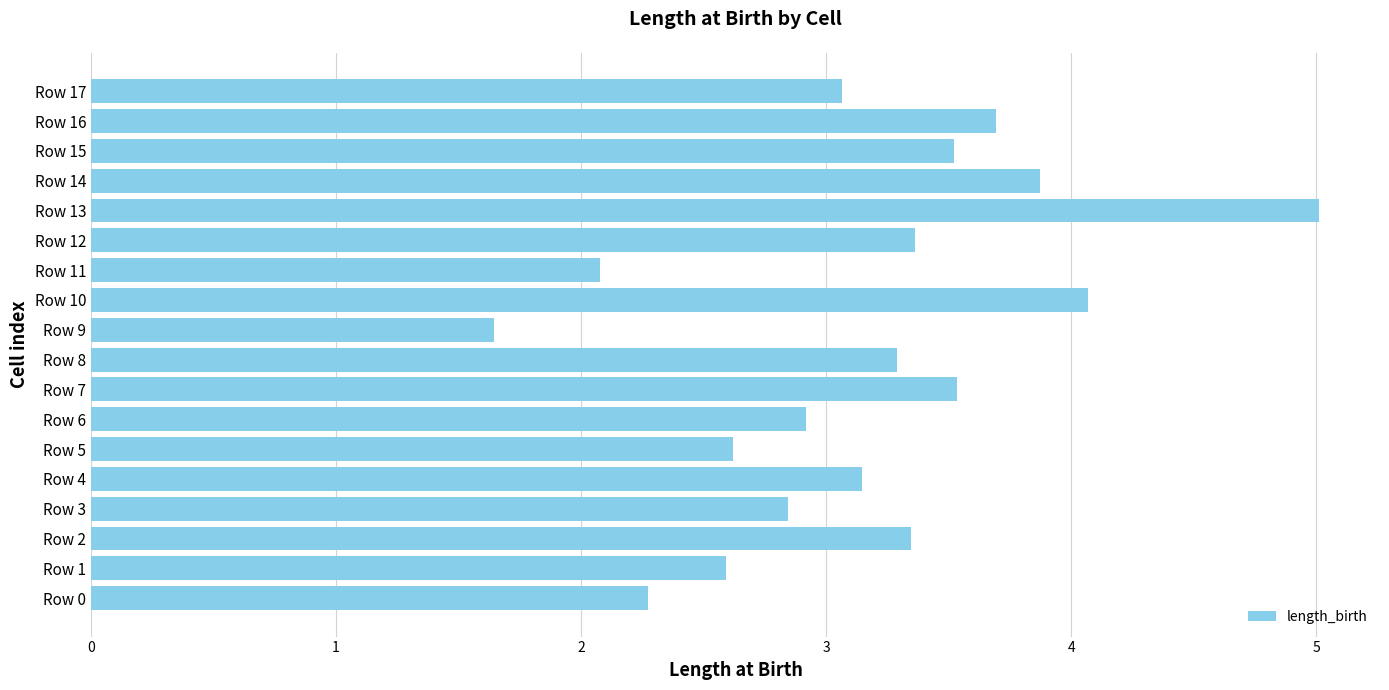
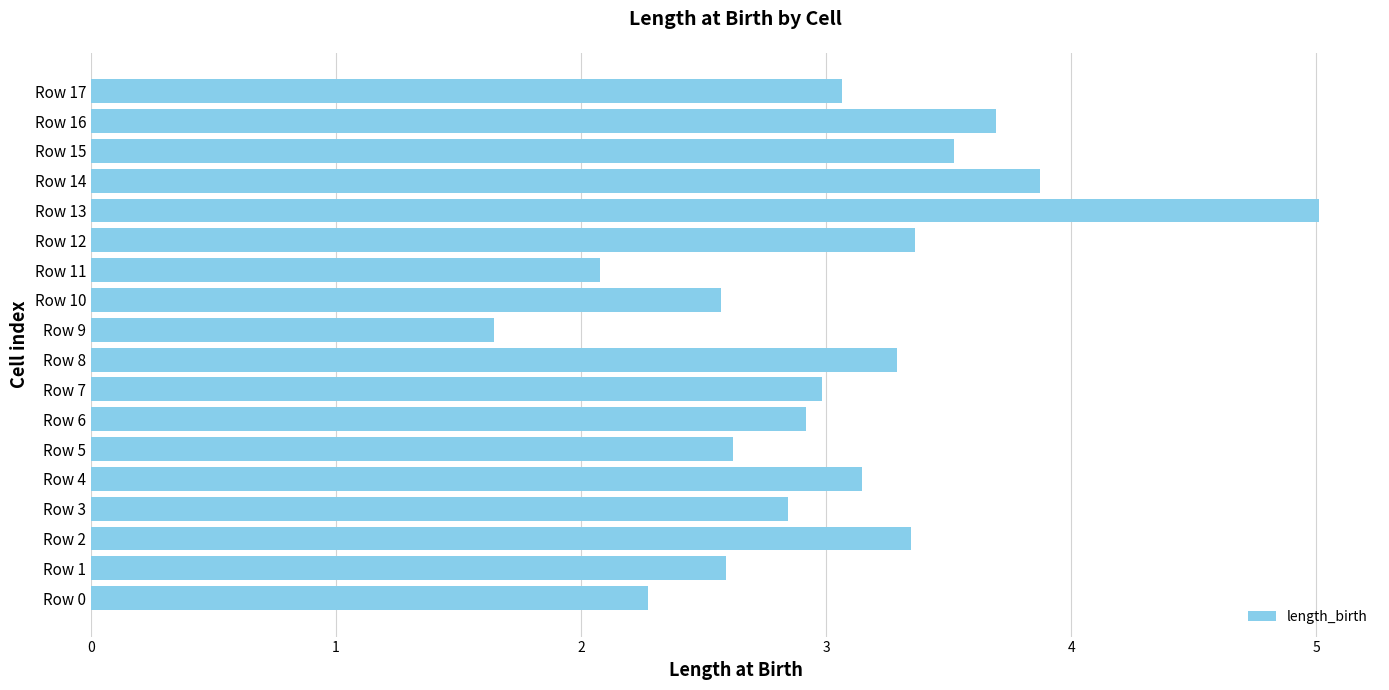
  {
    "Row 17": 3.07,
    "Row 16": 3.69,
    "Row 15": 3.52,
    "Row 14": 3.87,
    "Row 13": 5.01,
    "Row 12": 3.36,
    "Row 11": 2.08,
-   "Row 10": 4.07,
+   "Row 10": 2.57,
    "Row 9": 1.65,
    "Row 8": 3.29,
-   "Row 7": 3.53,
+   "Row 7": 2.98,
    "Row 6": 2.92,
    "Row 5": 2.62,
    "Row 4": 3.14,
    "Row 3": 2.84,
    "Row 2": 3.34,
    "Row 1": 2.59,
    "Row 0": 2.27
  }
